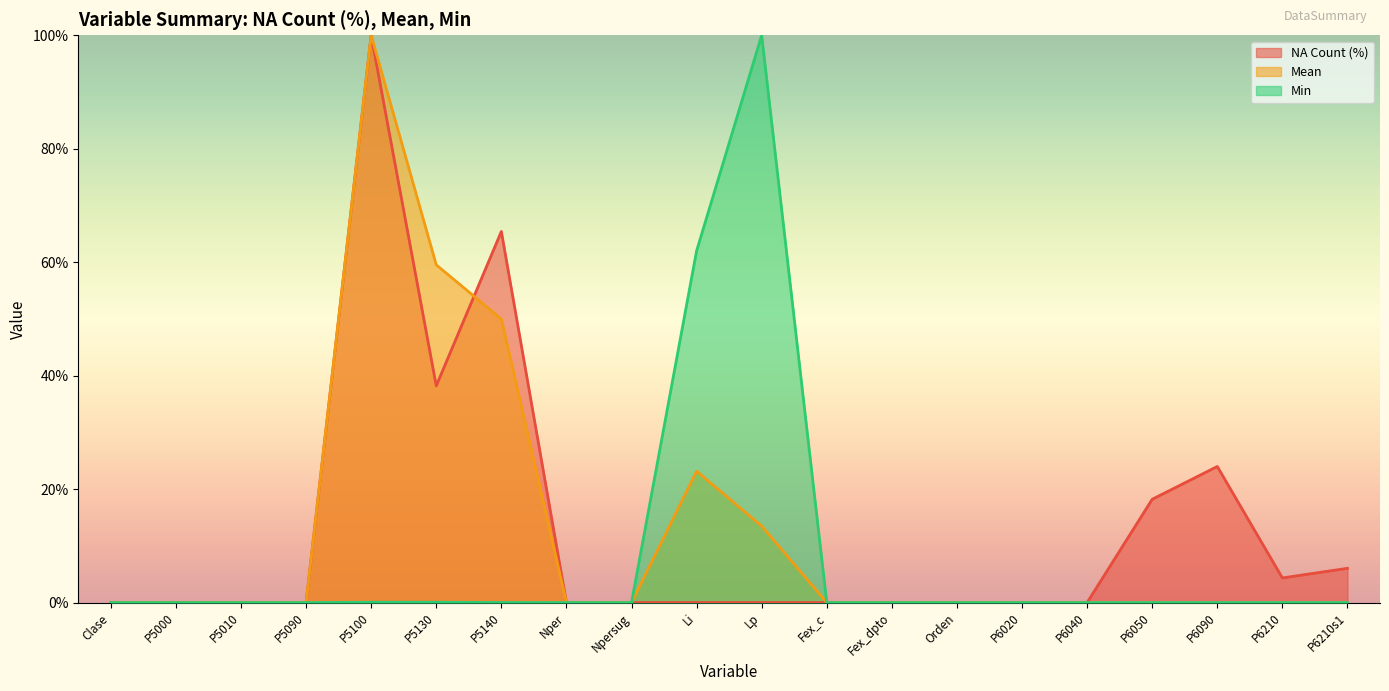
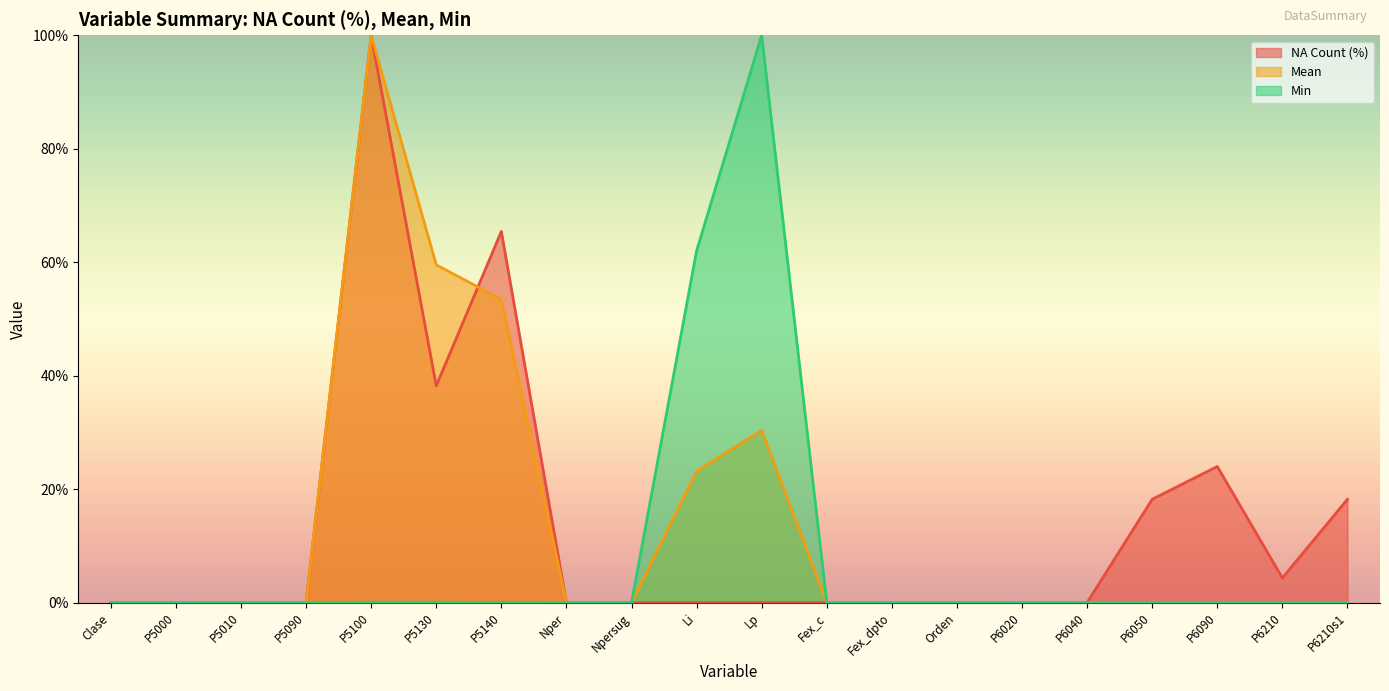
  {
    "NA Count (%)": {
      "P5130": "38%",
      "P5140": "65%",
      "Li": "0%",
      "Lp": "0%",
      "P6050": "18%",
      "P6090": "24%",
      "P6210": "4%",
-     "P6210s1": "6%"
+     "P6210s1": "18%"
    },
    "Mean": {
      "P5130": "60%",
-     "P5140": "50%",
+     "P5140": "53%",
      "Li": "23%",
-     "Lp": "13%"
+     "Lp": "30%"
    },
    "Min": {
      "P5100": "0%",
      "P5130": "0%",
      "P5140": "0%",
      "Li": "62%",
      "Lp": "100%"
    }
  }
